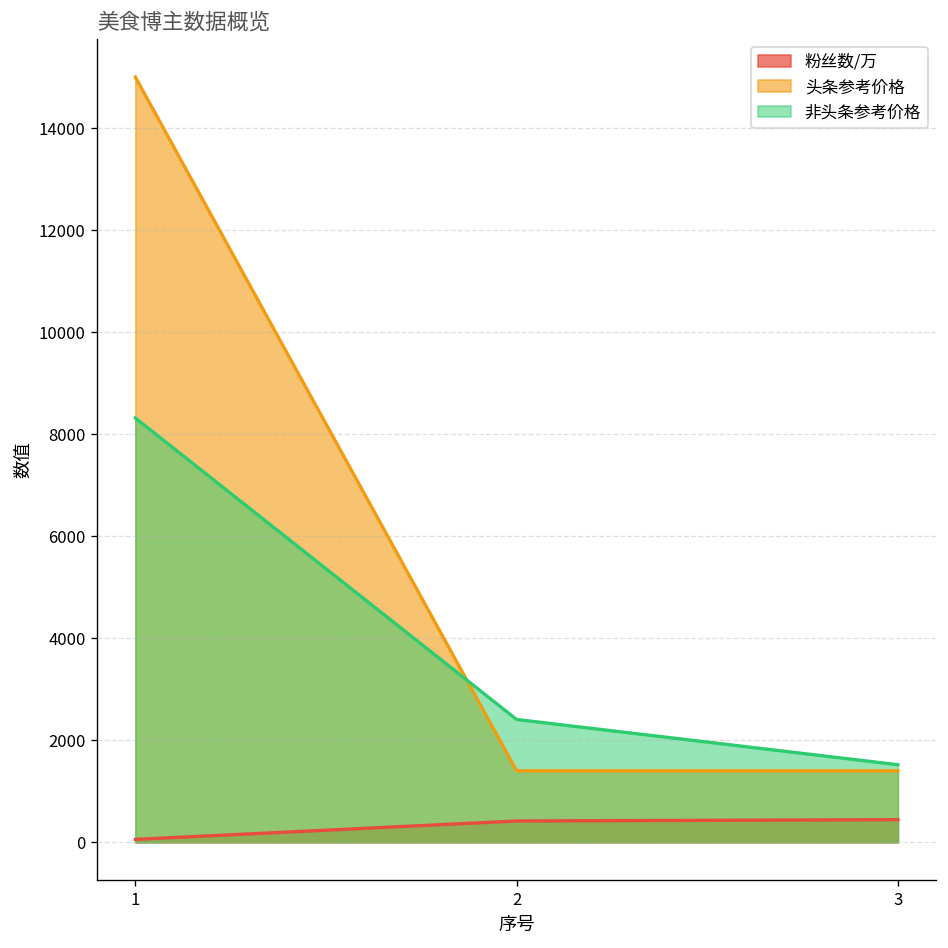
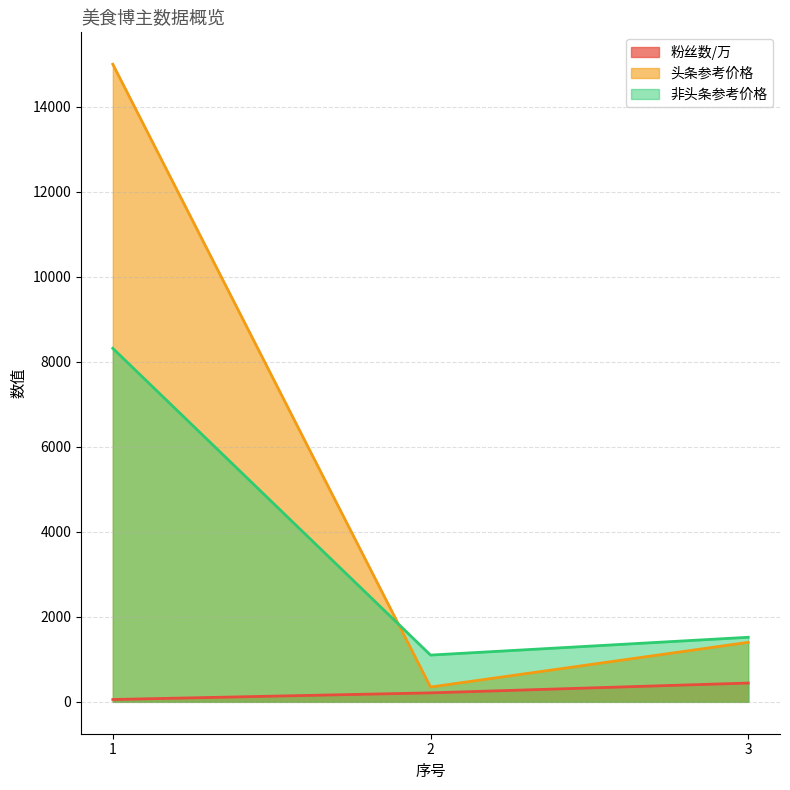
  {
    "粉丝数/万": {
      "1": 100,
-     "2": 400,
+     "2": 200,
      "3": 400
    },
    "头条参考价格": {
      "1": 15000,
-     "2": 1400,
+     "2": 300,
      "3": 1400
    },
    "非头条参考价格": {
      "1": 8300,
-     "2": 2400,
+     "2": 1100,
      "3": 1500
    }
  }
